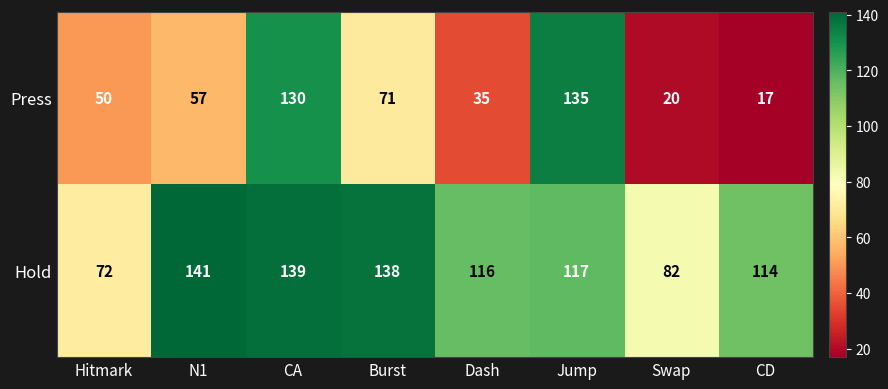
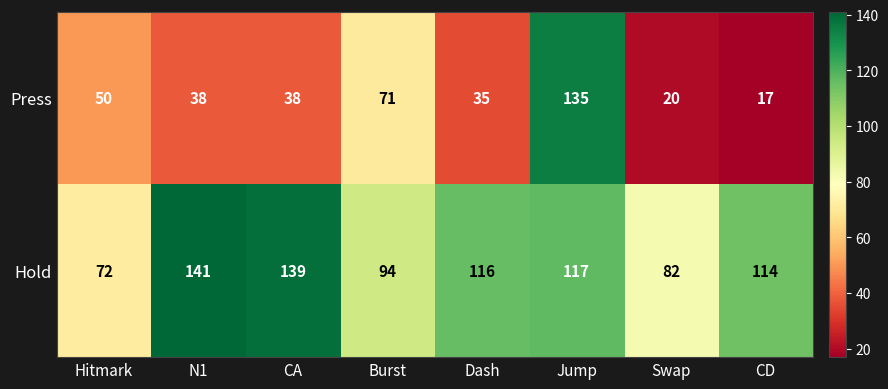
  {
    "Press": {
      "Hitmark": 50,
-     "N1": 57,
-     "CA": 130,
+     "N1": 38,
+     "CA": 38,
      "Burst": 71,
      "Dash": 35,
      "Jump": 135,
      "Swap": 20,
      "CD": 17
    },
    "Hold": {
      "Hitmark": 72,
      "N1": 141,
      "CA": 139,
-     "Burst": 138,
+     "Burst": 94,
      "Dash": 116,
      "Jump": 117,
      "Swap": 82,
      "CD": 114
    }
  }
